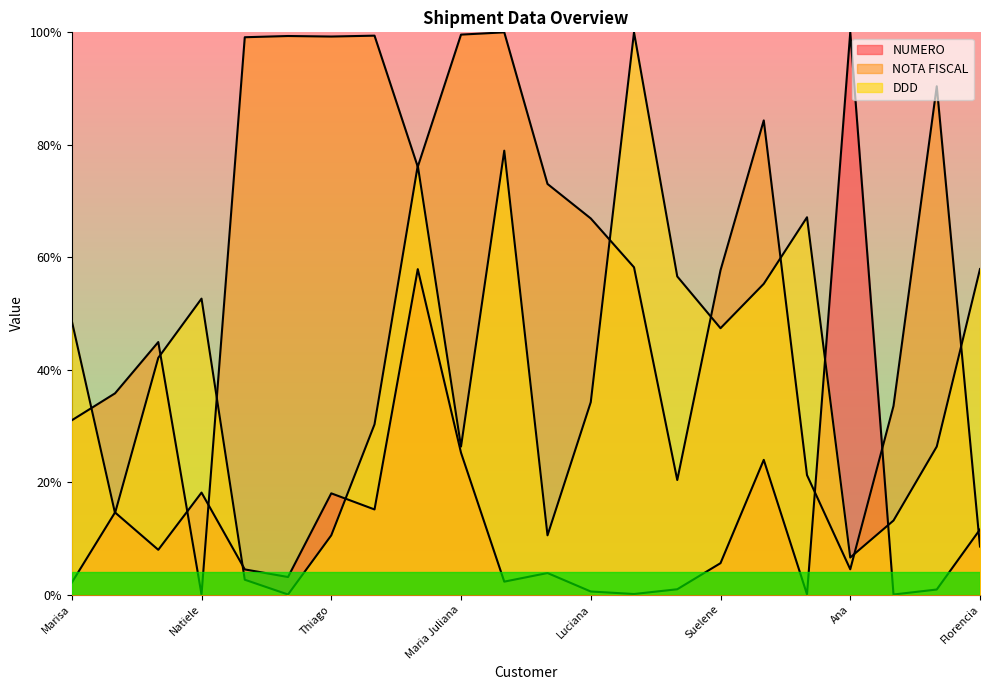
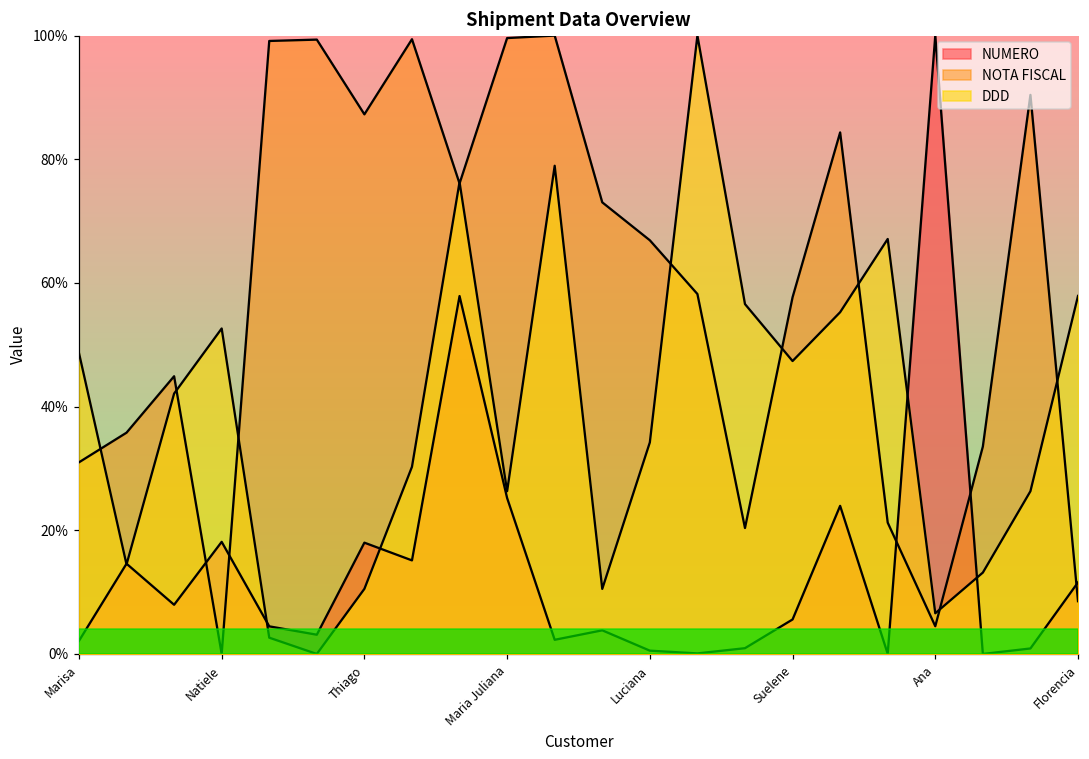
  {
    "NUMERO": {
      "Natiele": "18%",
      "Thiago": "18%",
      "Maria Juliana": "25%",
      "Suelene": "6%",
      "Ana": "100%",
      "Florencia": "12%"
    },
    "NOTA FISCAL": {
      "Marisa": "31%",
-     "Thiago": "99%",
+     "Thiago": "87%",
      "Maria Juliana": "100%",
      "Luciana": "67%",
      "Suelene": "58%",
      "Ana": "4%",
      "Florencia": "9%"
    },
    "DDD": {
      "Marisa": "49%",
      "Natiele": "53%",
      "Thiago": "11%",
      "Maria Juliana": "26%",
      "Luciana": "34%",
      "Suelene": "47%",
      "Ana": "7%",
      "Florencia": "58%"
    }
  }
